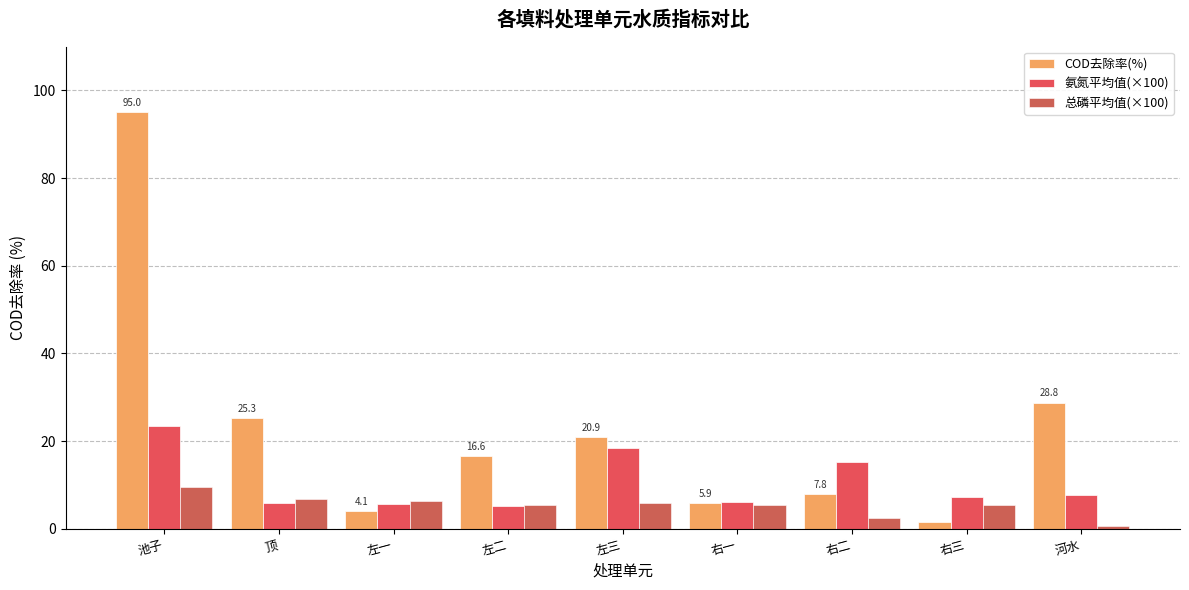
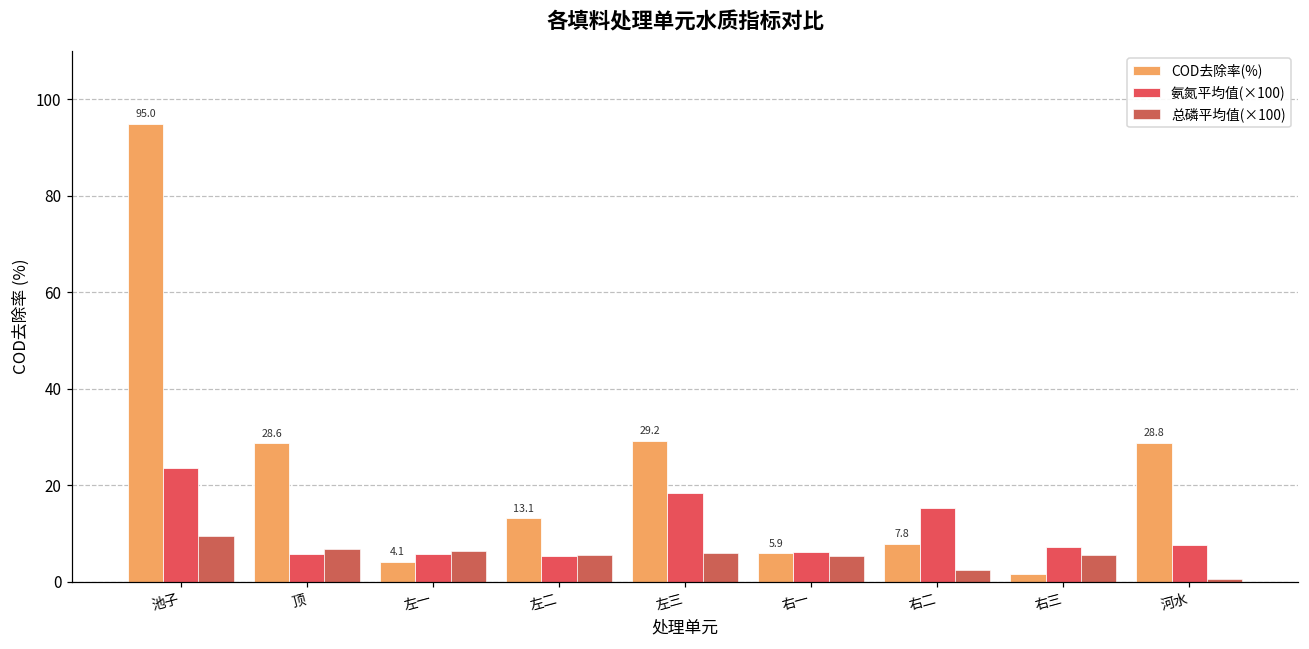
  {
    "COD去除率(%)": {
      "池子": 95.0,
-     "顶": 25.3,
+     "顶": 28.6,
      "左一": 4.1,
-     "左二": 16.6,
-     "左三": 20.9,
+     "左二": 13.1,
+     "左三": 29.2,
      "右一": 5.9,
      "右二": 7.8,
      "河水": 28.8
    }
  }
